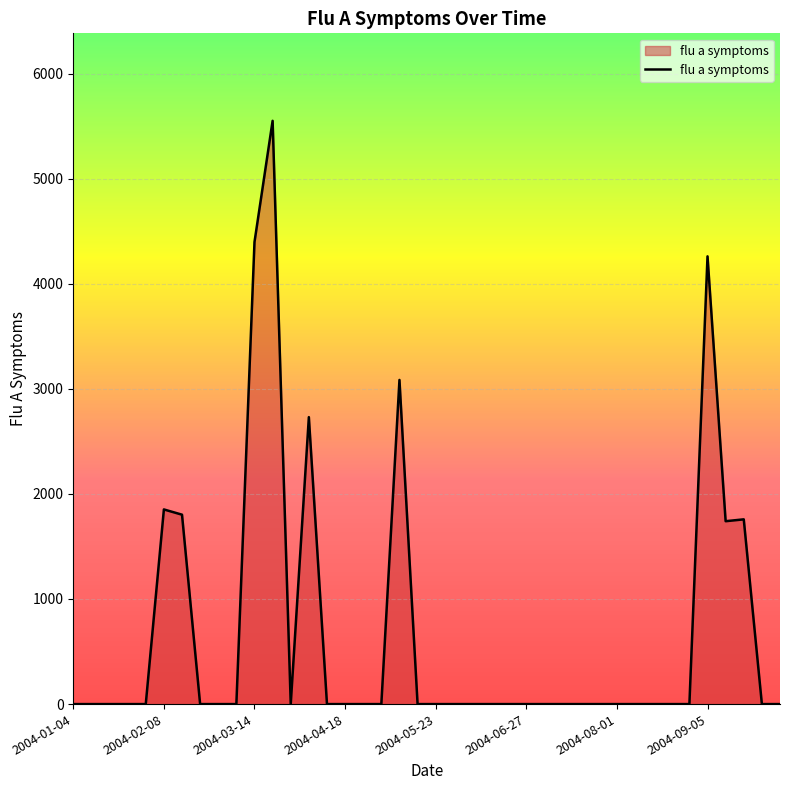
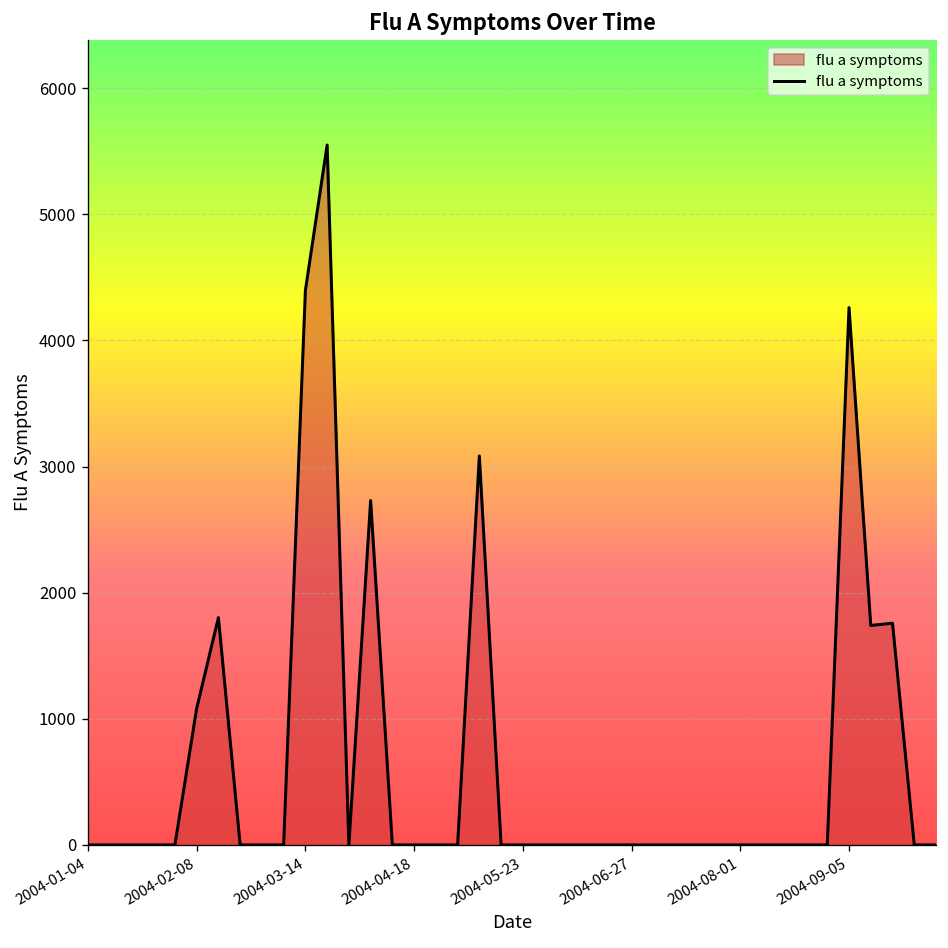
  {
    "2004-01-04": 0,
-   "2004-02-08": 1850,
+   "2004-02-08": 1080,
    "2004-03-14": 4400,
    "2004-04-18": 0,
    "2004-05-23": 0,
    "2004-06-27": 0,
    "2004-08-01": 0,
    "2004-09-05": 4260
  }
